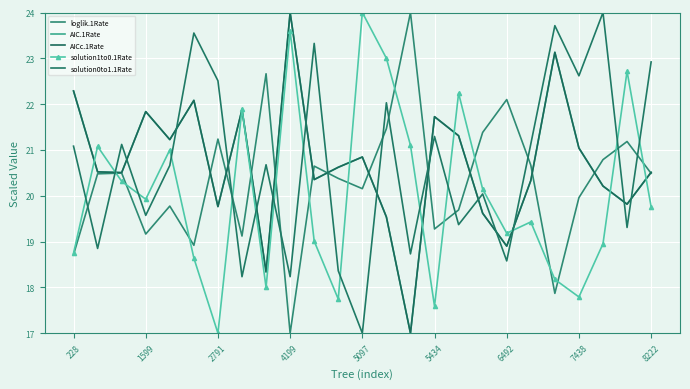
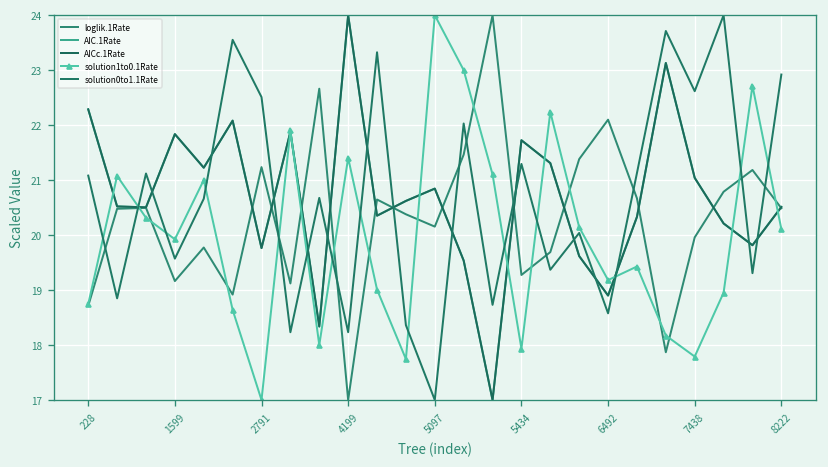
  {
    "solution1to0.1Rate": {
      "1599": 19.9,
      "2791": 17.0,
-     "4199": 23.6,
+     "4199": 21.4,
      "5097": 24.0,
-     "5434": 17.6,
+     "5434": 17.9,
      "6492": 19.2,
      "7438": 17.8,
-     "8222": 19.8
+     "8222": 20.1
    }
  }
